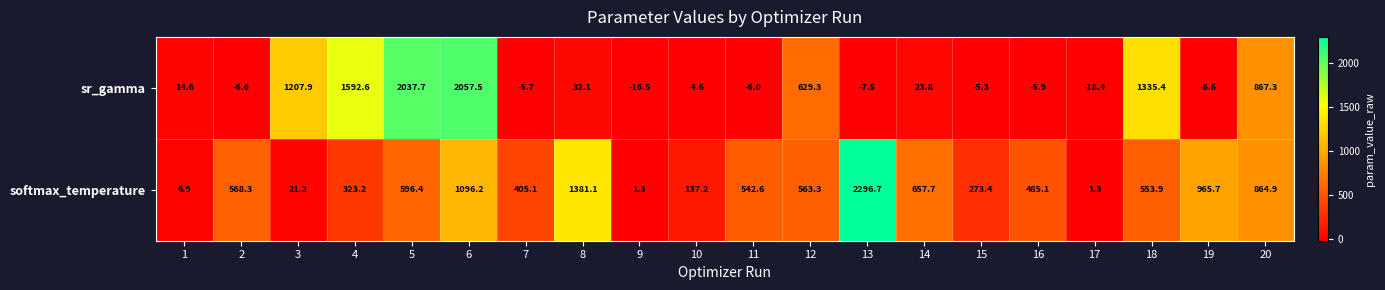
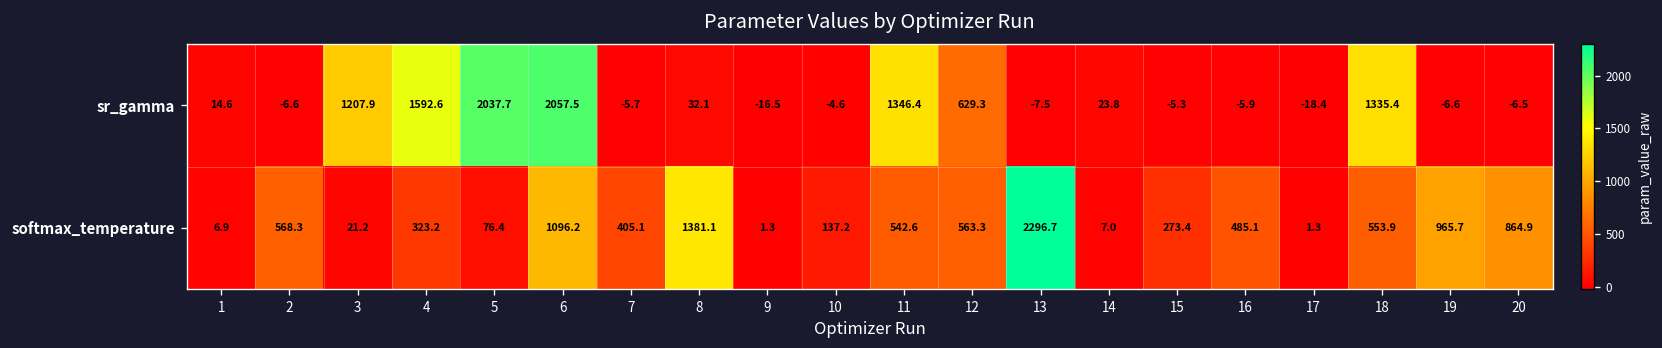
  {
    "sr_gamma": {
      "1": 14.6,
      "2": -6.6,
      "3": 1207.9,
      "4": 1592.6,
      "5": 2037.7,
      "6": 2057.5,
      "7": -5.7,
      "8": 32.1,
      "9": -16.5,
      "10": -4.6,
-     "11": -6.0,
+     "11": 1346.4,
      "12": 629.3,
      "13": -7.5,
      "14": 23.8,
      "15": -5.3,
      "16": -5.9,
      "17": -18.4,
      "18": 1335.4,
      "19": -6.6,
-     "20": 867.3
+     "20": -6.5
    },
    "softmax_temperature": {
      "1": 6.9,
      "2": 568.3,
      "3": 21.2,
      "4": 323.2,
-     "5": 596.4,
+     "5": 76.4,
      "6": 1096.2,
      "7": 405.1,
      "8": 1381.1,
      "9": 1.3,
      "10": 137.2,
      "11": 542.6,
      "12": 563.3,
      "13": 2296.7,
-     "14": 657.7,
+     "14": 7.0,
      "15": 273.4,
      "16": 485.1,
      "17": 1.3,
      "18": 553.9,
      "19": 965.7,
      "20": 864.9
    }
  }
